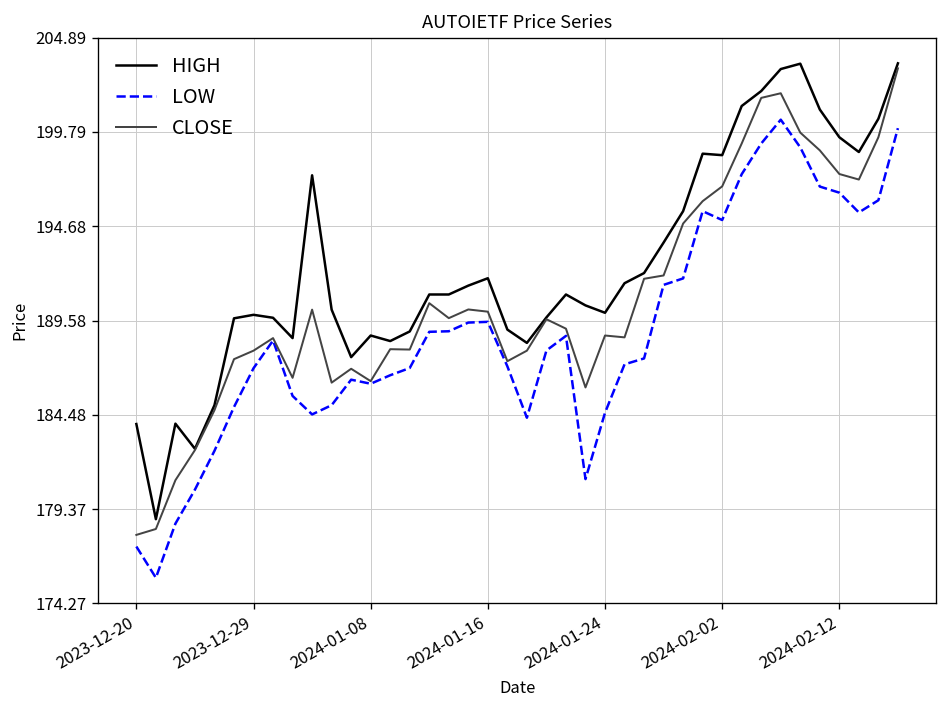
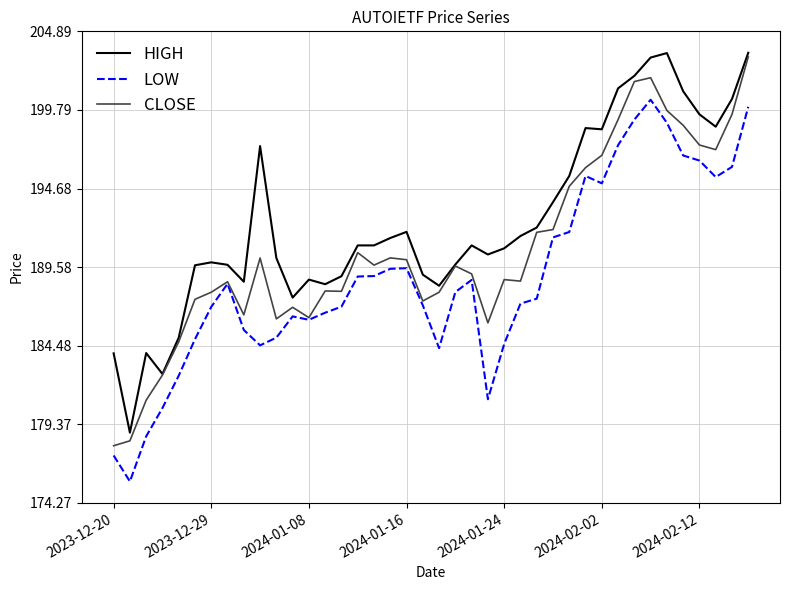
  {
    "HIGH": {
      "2023-12-20": 184.0,
      "2023-12-29": 189.9,
      "2024-01-08": 188.8,
      "2024-01-16": 191.9,
-     "2024-01-24": 190.0,
+     "2024-01-24": 190.8,
      "2024-02-02": 198.5,
      "2024-02-12": 199.5
    },
    "LOW": {
      "2023-12-20": 177.4,
      "2023-12-29": 187.0,
      "2024-01-16": 189.5,
      "2024-01-24": 184.6,
      "2024-02-02": 195.0,
      "2024-02-12": 196.5
    },
    "CLOSE": {
      "2023-12-20": 178.0,
      "2023-12-29": 188.0,
      "2024-01-16": 190.1,
      "2024-01-24": 188.8,
      "2024-02-02": 196.8,
      "2024-02-12": 197.5
    }
  }
